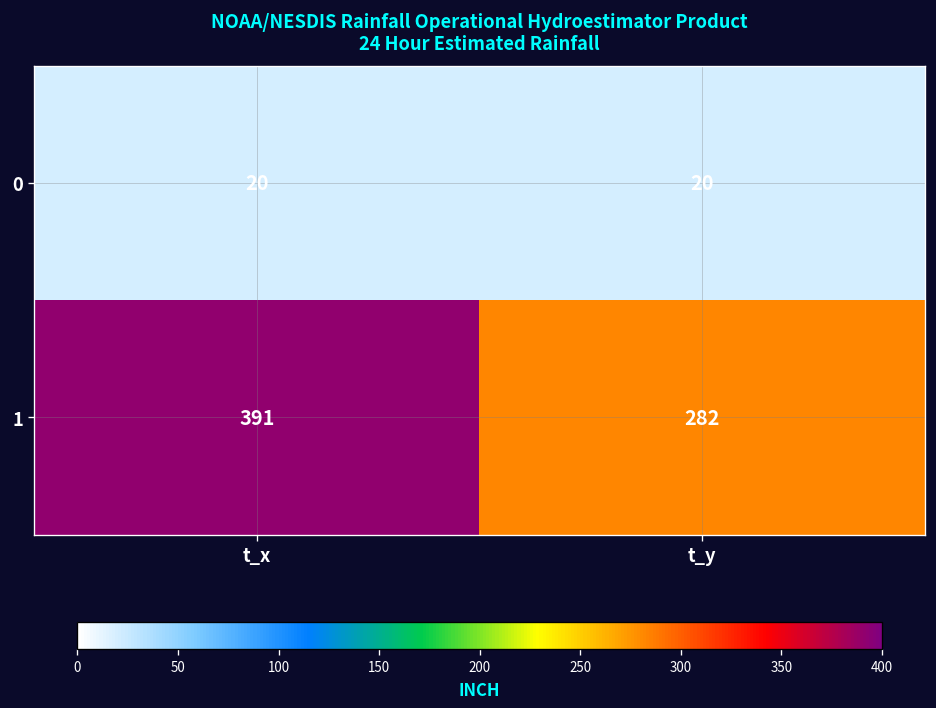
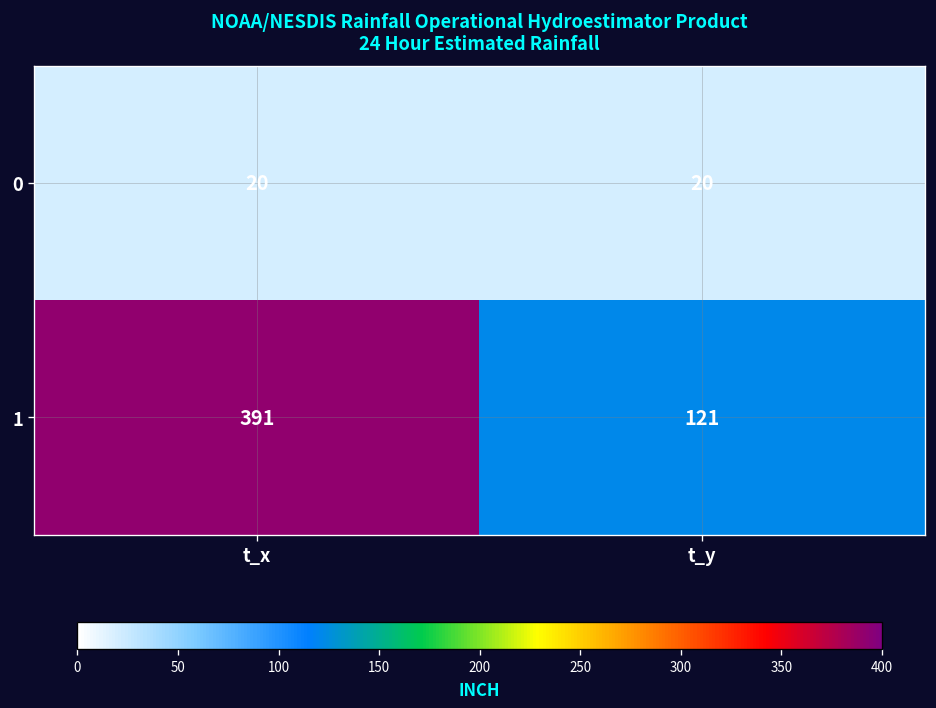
  {
    "1": {
      "t_x": 391,
-     "t_y": 282
+     "t_y": 121
    }
  }
